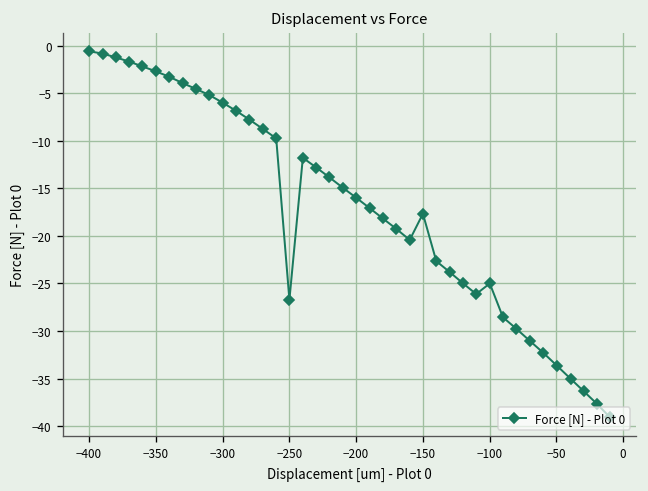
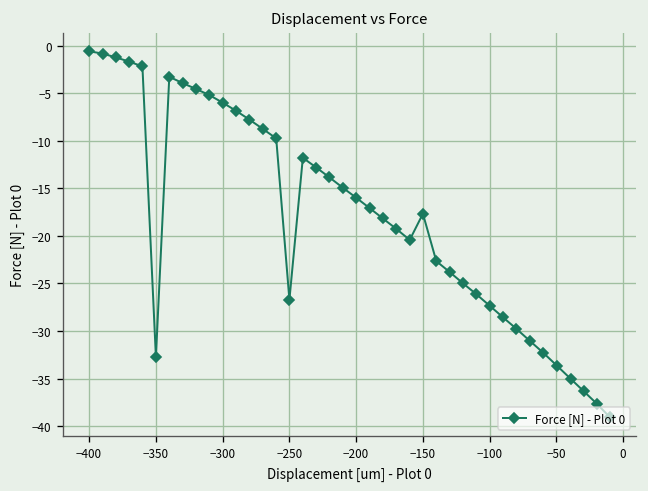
  {
    "−400": -1,
-   "−350": -3,
+   "−350": -33,
    "−300": -6,
    "−250": -27,
    "−200": -16,
    "−150": -18,
-   "−100": -25
+   "−100": -27
  }
